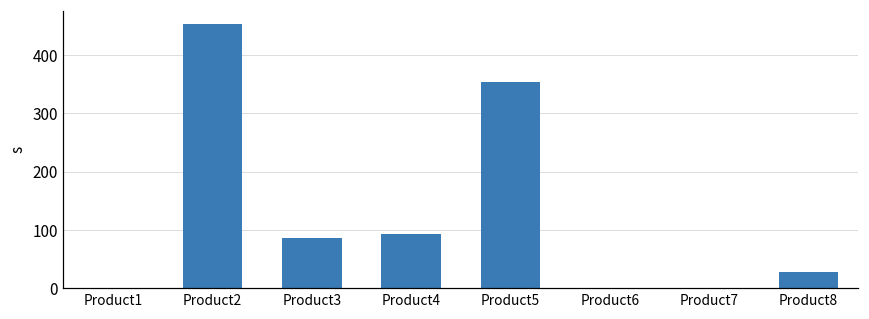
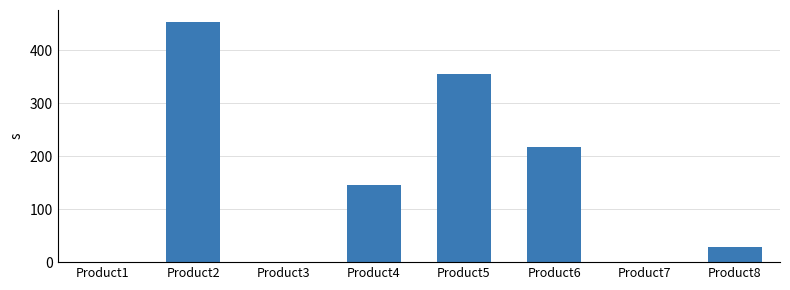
  {
    "Product1": 0,
    "Product2": 450,
-   "Product3": 90,
-   "Product4": 90,
+   "Product3": 0,
+   "Product4": 150,
    "Product5": 350,
-   "Product6": 0,
+   "Product6": 220,
    "Product7": 0,
    "Product8": 30
  }
